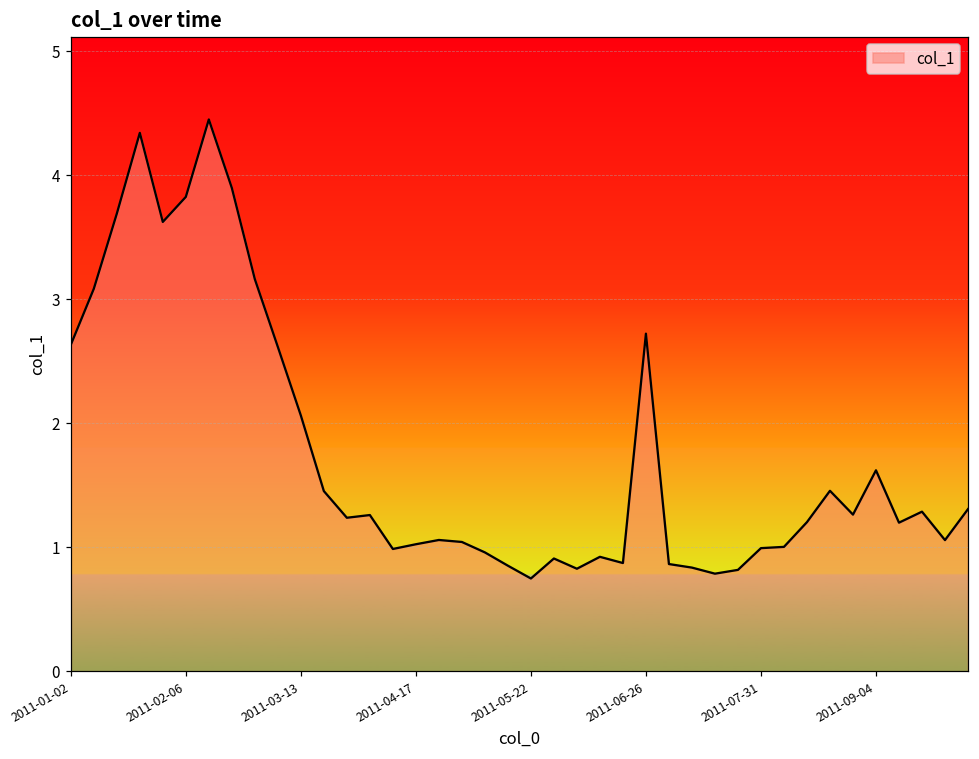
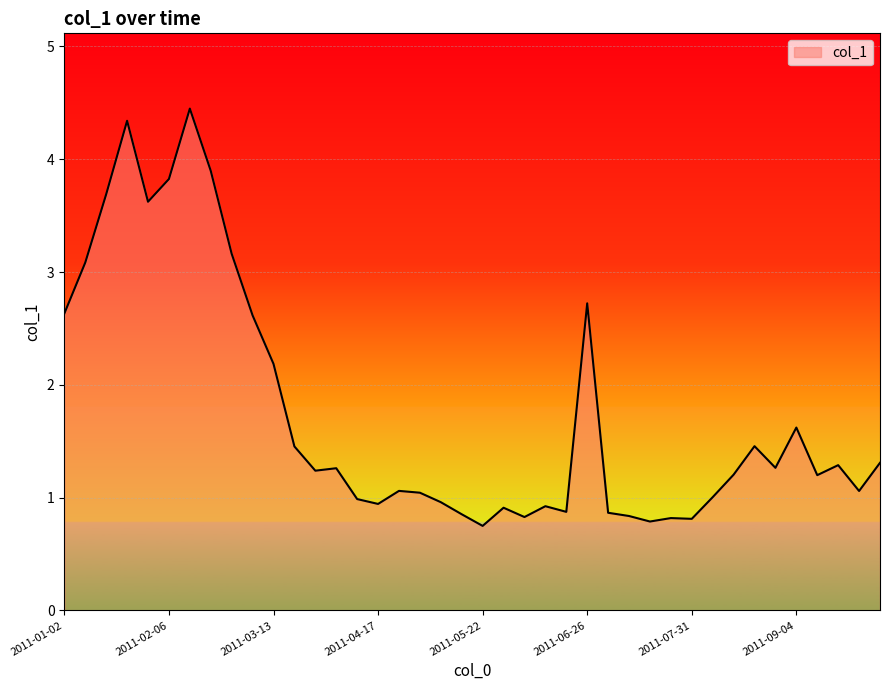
  {
    "2011-01-02": 2.63,
    "2011-02-06": 3.82,
-   "2011-03-13": 2.06,
-   "2011-04-17": 1.03,
+   "2011-03-13": 2.19,
+   "2011-04-17": 0.94,
    "2011-05-22": 0.75,
    "2011-06-26": 2.72,
-   "2011-07-31": 0.99,
+   "2011-07-31": 0.81,
    "2011-09-04": 1.62
  }
